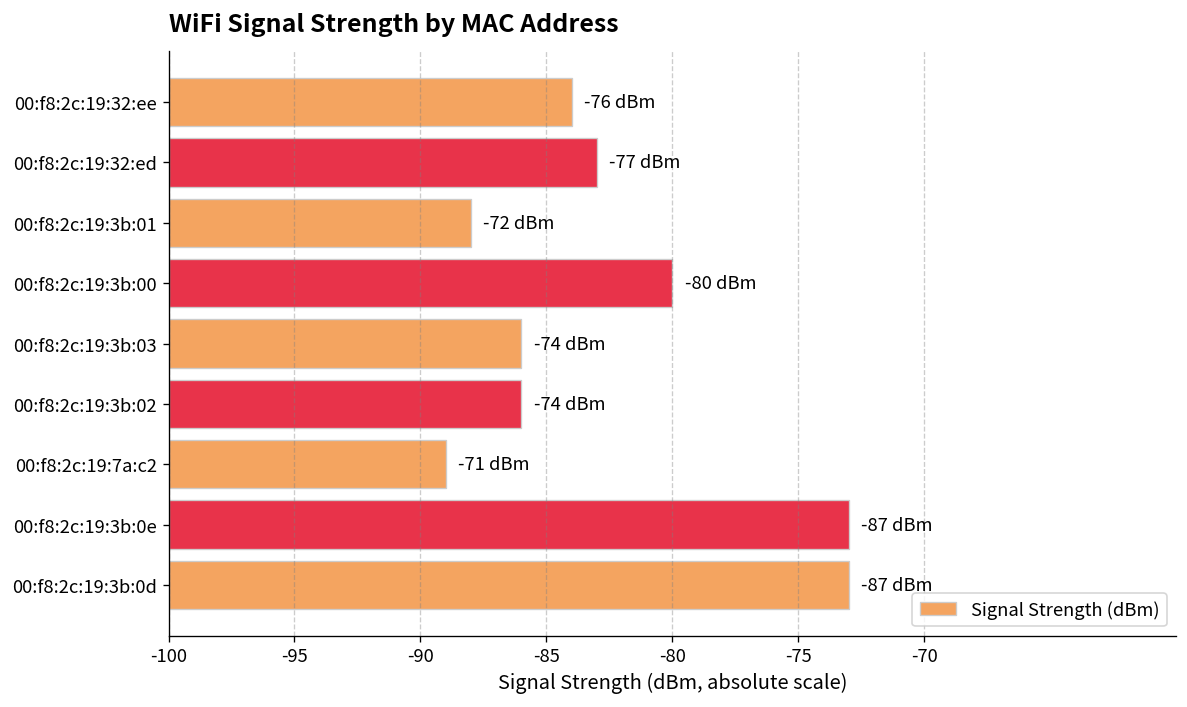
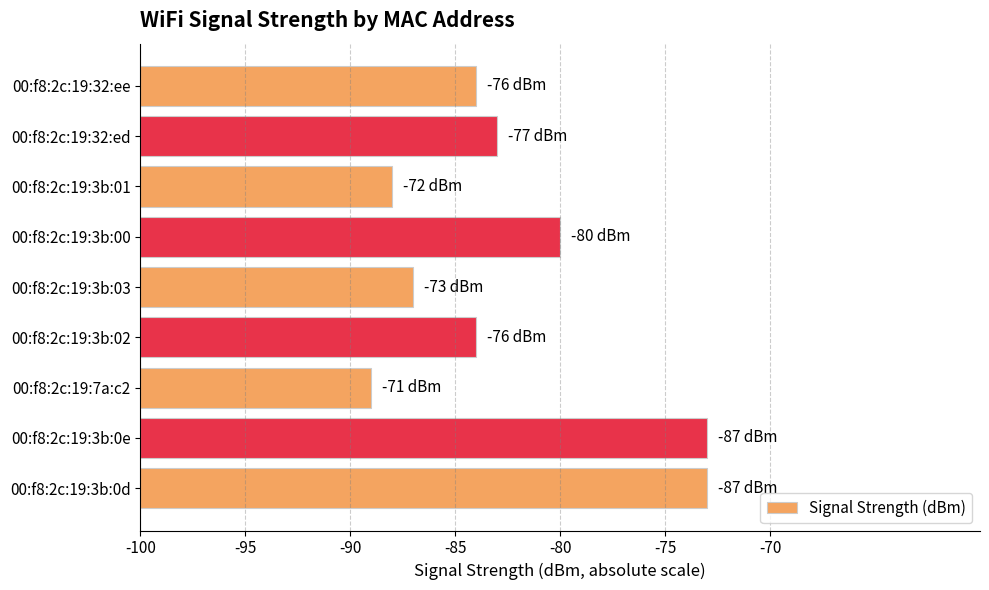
  {
-   "00:f8:2c:19:3b:03": -74,
-   "00:f8:2c:19:3b:02": -74
+   "00:f8:2c:19:3b:03": -73,
+   "00:f8:2c:19:3b:02": -76
  }
